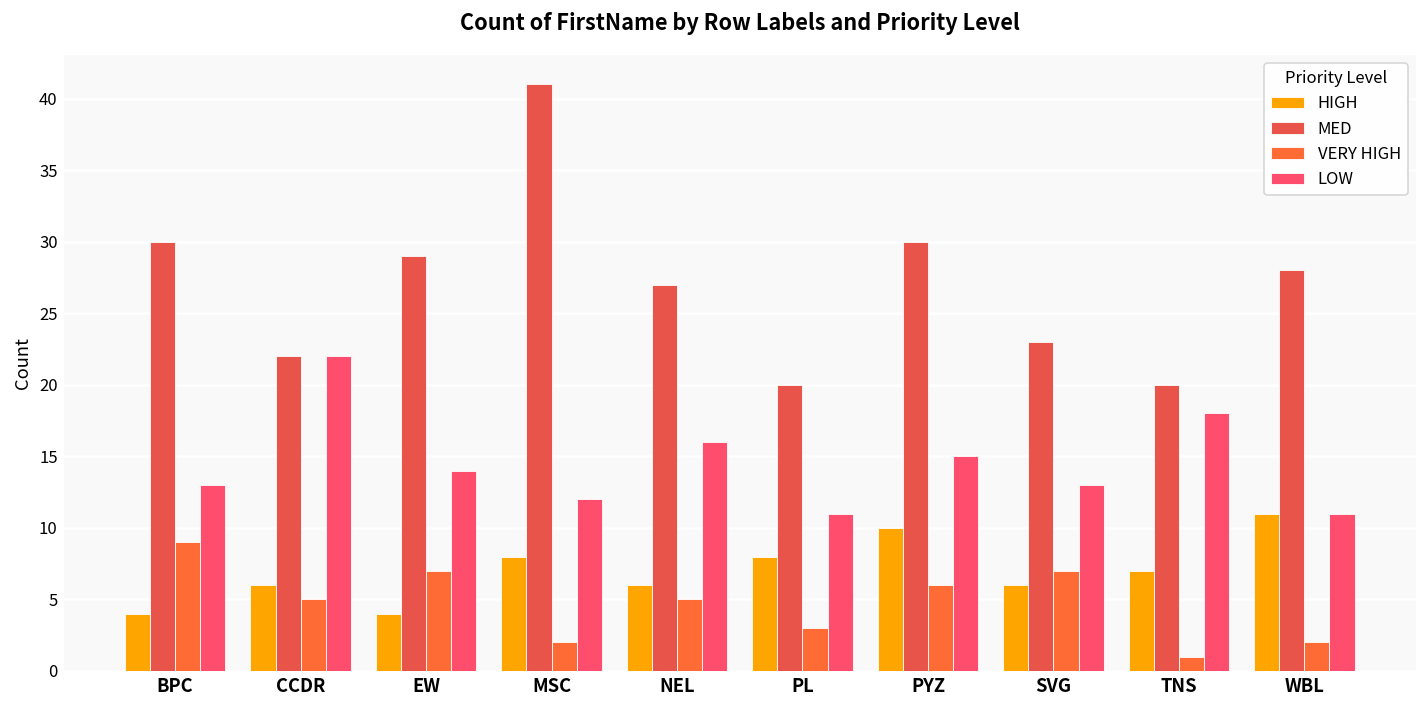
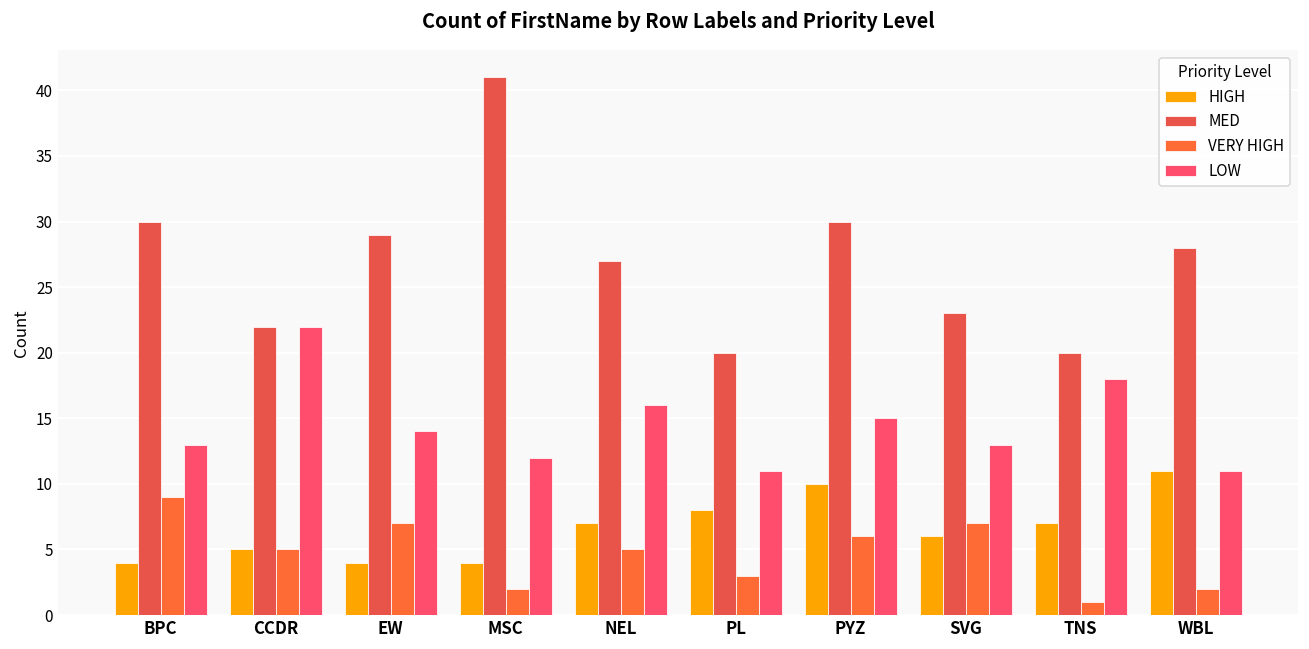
  {
    "HIGH": {
      "BPC": 4,
-     "CCDR": 6,
+     "CCDR": 5,
      "EW": 4,
-     "MSC": 8,
-     "NEL": 6,
+     "MSC": 4,
+     "NEL": 7,
      "PL": 8,
      "PYZ": 10,
      "SVG": 6,
      "TNS": 7,
      "WBL": 11
    }
  }
